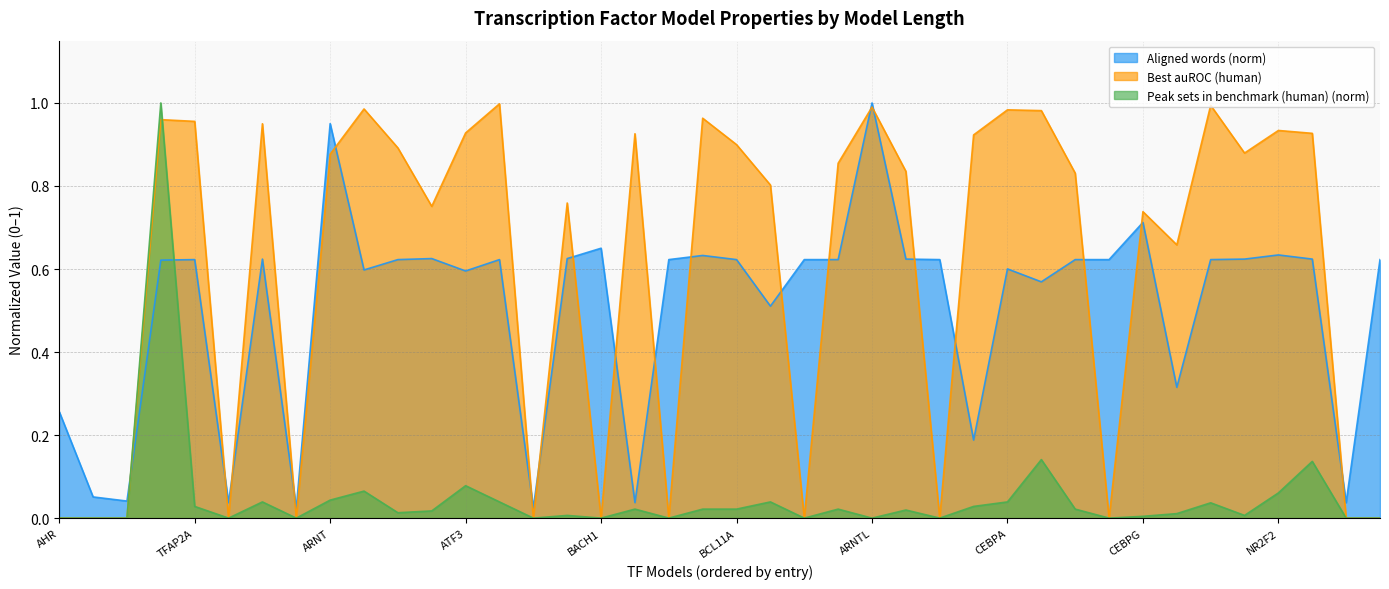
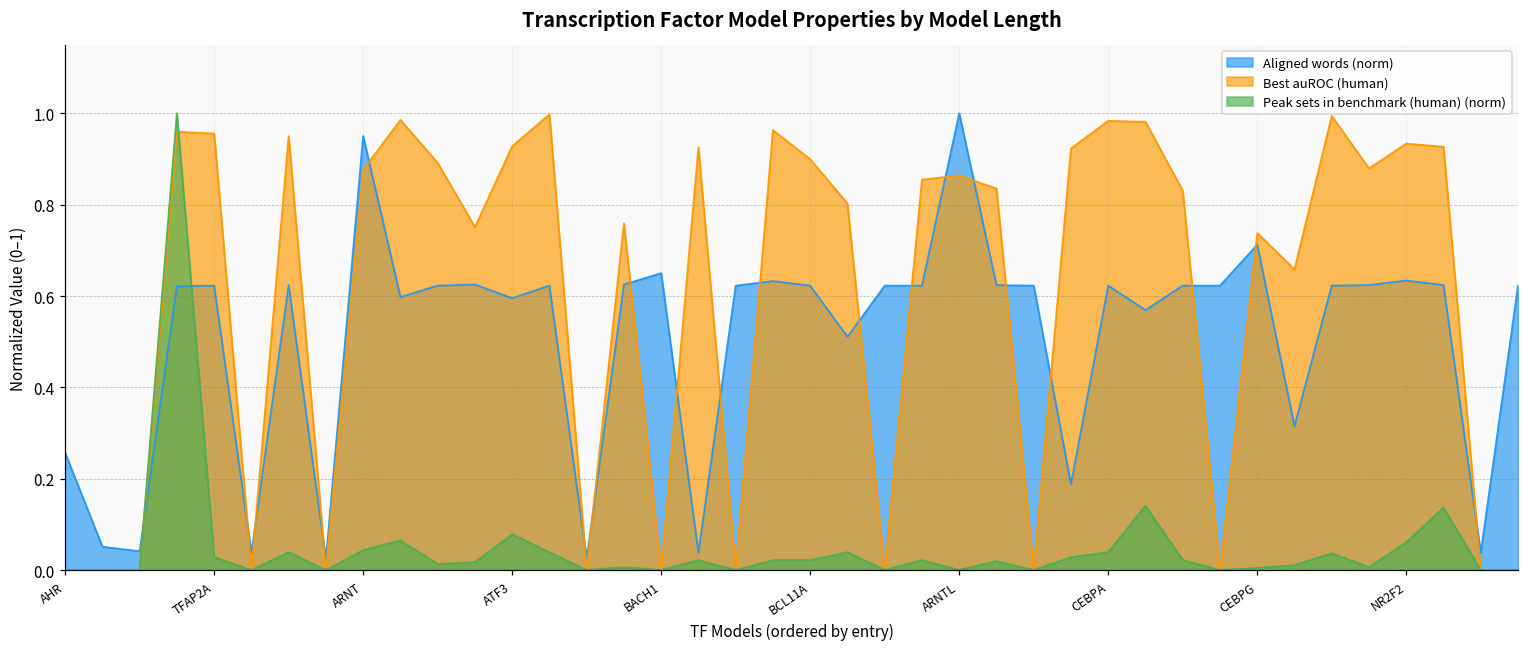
  {
    "Aligned words (norm)": {
      "AHR": 0.26,
      "TFAP2A": 0.62,
      "ARNT": 0.95,
      "ATF3": 0.60,
      "BACH1": 0.65,
      "BCL11A": 0.62,
      "ARNTL": 1.00,
-     "CEBPA": 0.60,
+     "CEBPA": 0.62,
      "CEBPG": 0.71,
      "NR2F2": 0.63
    },
    "Best auROC (human)": {
      "TFAP2A": 0.96,
      "ARNT": 0.88,
      "ATF3": 0.93,
      "BCL11A": 0.90,
-     "ARNTL": 0.99,
+     "ARNTL": 0.86,
      "CEBPA": 0.98,
      "CEBPG": 0.74,
      "NR2F2": 0.93
    },
    "Peak sets in benchmark (human) (norm)": {
      "TFAP2A": 0.03,
      "ARNT": 0.04,
      "ATF3": 0.08,
      "BCL11A": 0.02,
      "ARNTL": 0.00,
      "CEBPA": 0.04,
      "CEBPG": 0.00,
      "NR2F2": 0.06
    }
  }
